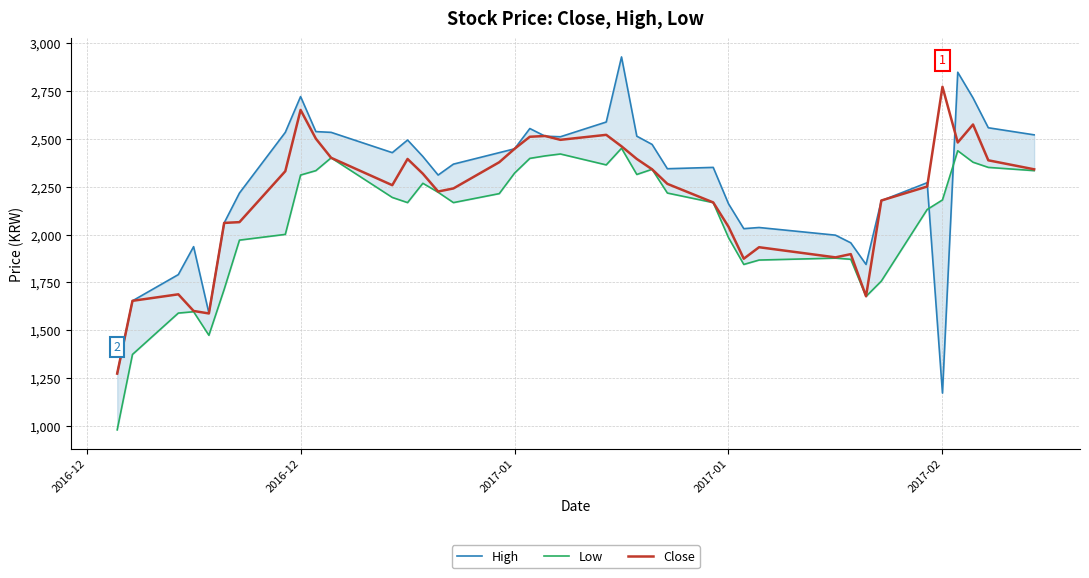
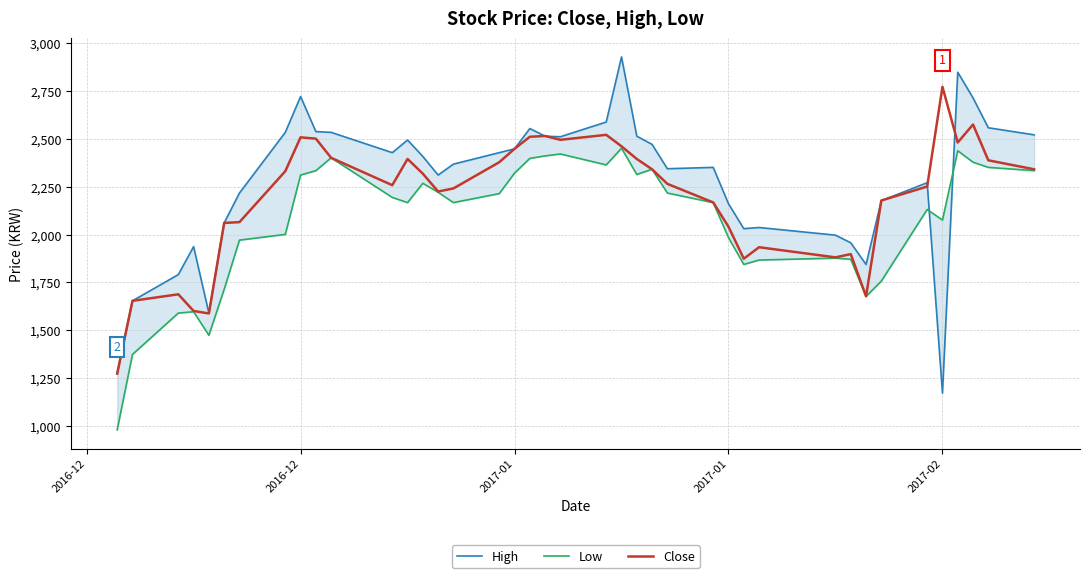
  {
    "Low": {
      "2016-12": "2,310",
-     "2017-02": "2,180"
+     "2017-02": "2,080"
    },
    "Close": {
-     "2016-12": "2,650",
+     "2016-12": "2,510",
      "2017-02": "2,770"
    }
  }
